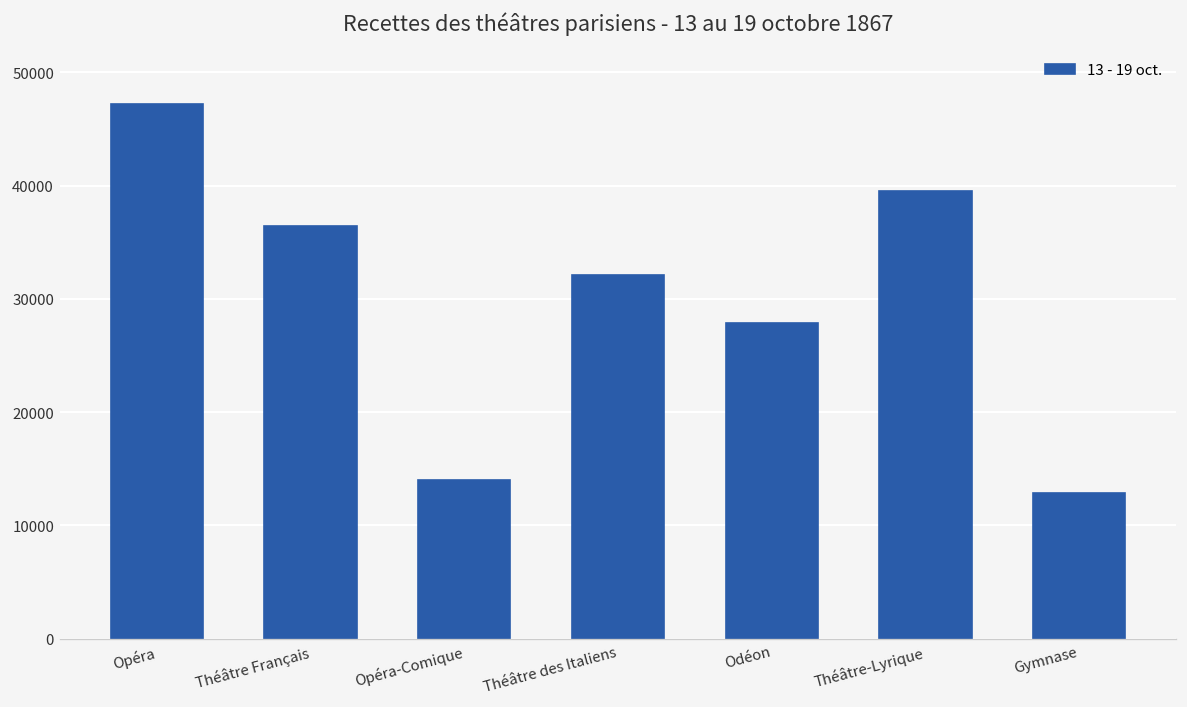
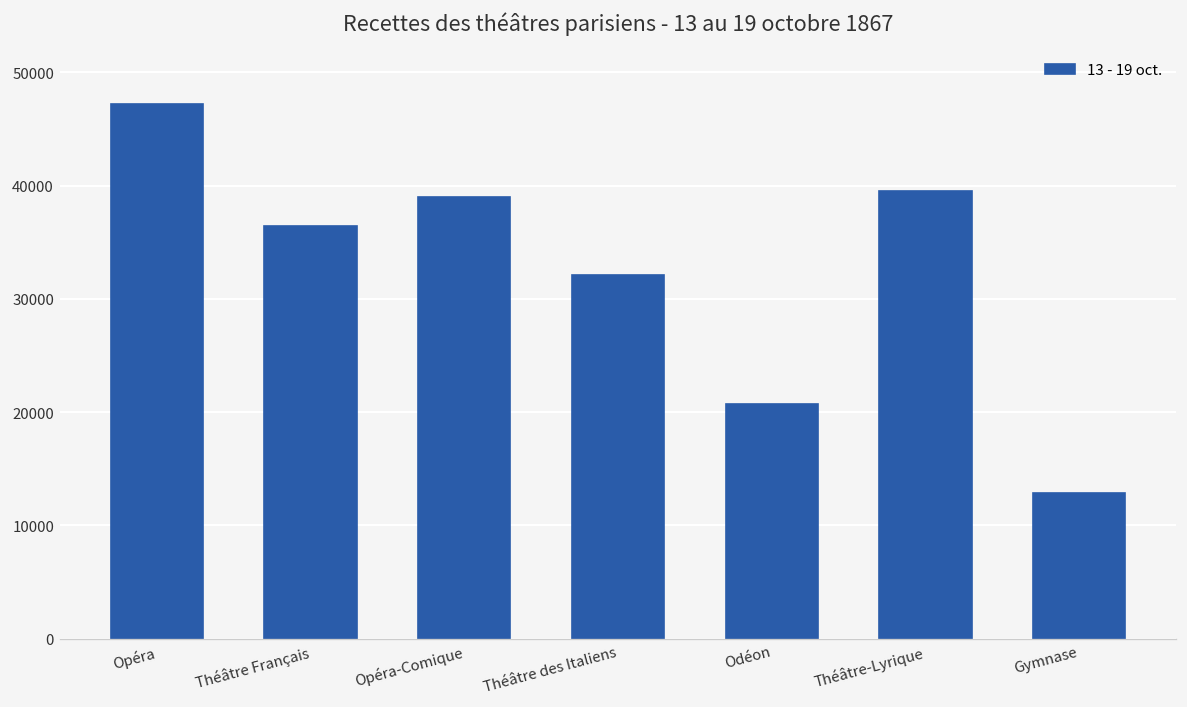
  {
    "Opéra": 47000,
    "Théâtre Français": 36000,
-   "Opéra-Comique": 14000,
+   "Opéra-Comique": 39000,
    "Théâtre des Italiens": 32000,
-   "Odéon": 28000,
+   "Odéon": 21000,
    "Théâtre-Lyrique": 40000,
    "Gymnase": 13000
  }
